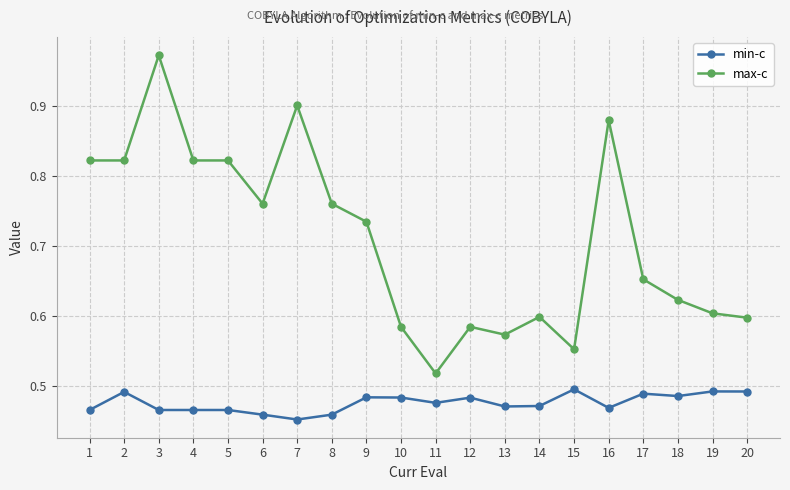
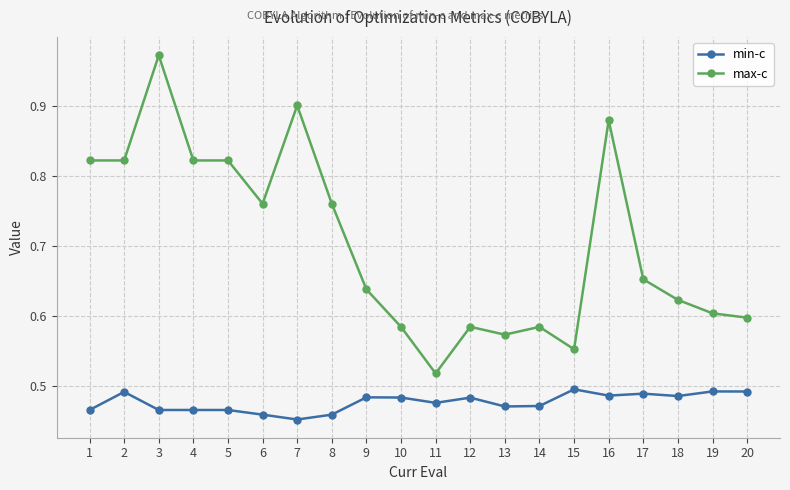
  {
    "min-c": {
      "1": 0.47,
      "2": 0.49,
      "3": 0.47,
      "4": 0.47,
      "5": 0.47,
      "6": 0.46,
      "7": 0.45,
      "8": 0.46,
      "9": 0.48,
      "10": 0.48,
      "11": 0.48,
      "12": 0.48,
      "13": 0.47,
      "14": 0.47,
      "15": 0.50,
-     "16": 0.47,
+     "16": 0.49,
      "17": 0.49,
      "18": 0.49,
      "19": 0.49,
      "20": 0.49
    },
    "max-c": {
      "1": 0.82,
      "2": 0.82,
      "3": 0.97,
      "4": 0.82,
      "5": 0.82,
      "6": 0.76,
      "7": 0.90,
      "8": 0.76,
-     "9": 0.73,
+     "9": 0.64,
      "10": 0.58,
      "11": 0.52,
      "12": 0.58,
      "13": 0.57,
-     "14": 0.60,
+     "14": 0.58,
      "15": 0.55,
      "16": 0.88,
      "17": 0.65,
      "18": 0.62,
      "19": 0.60,
      "20": 0.60
    }
  }
